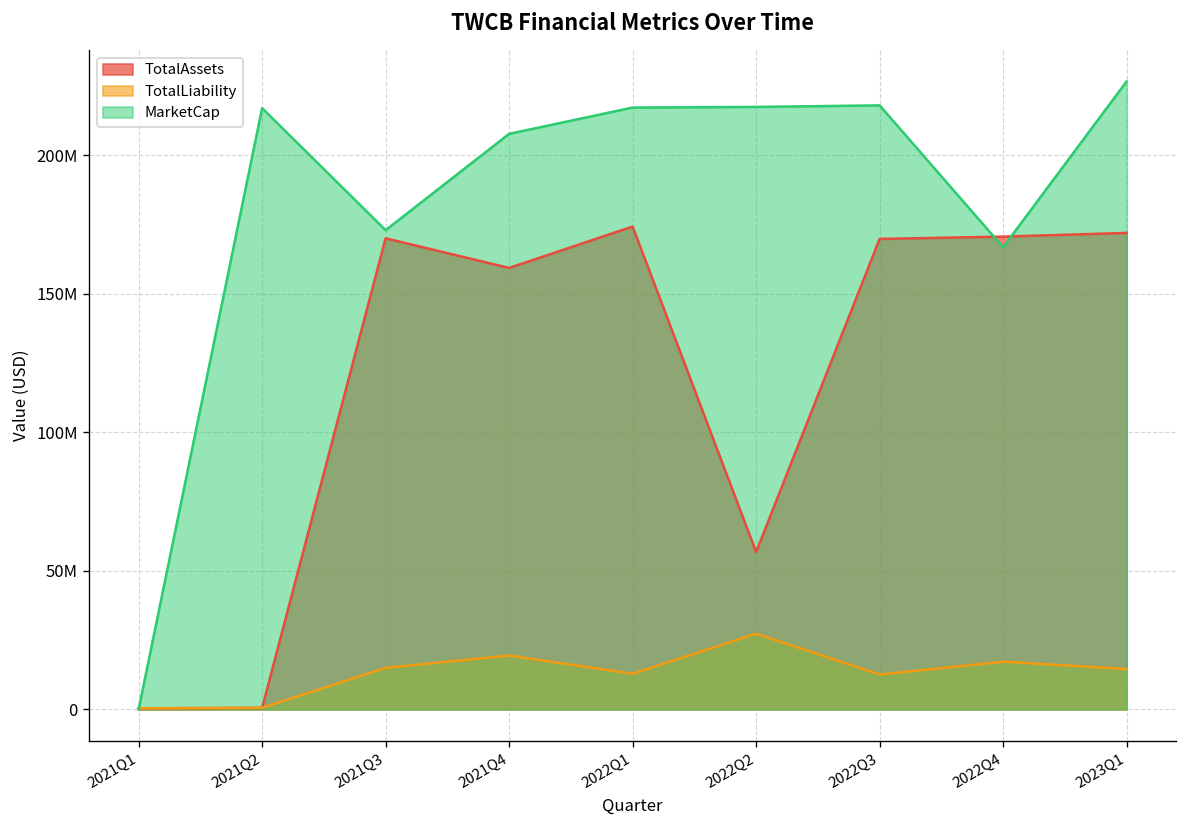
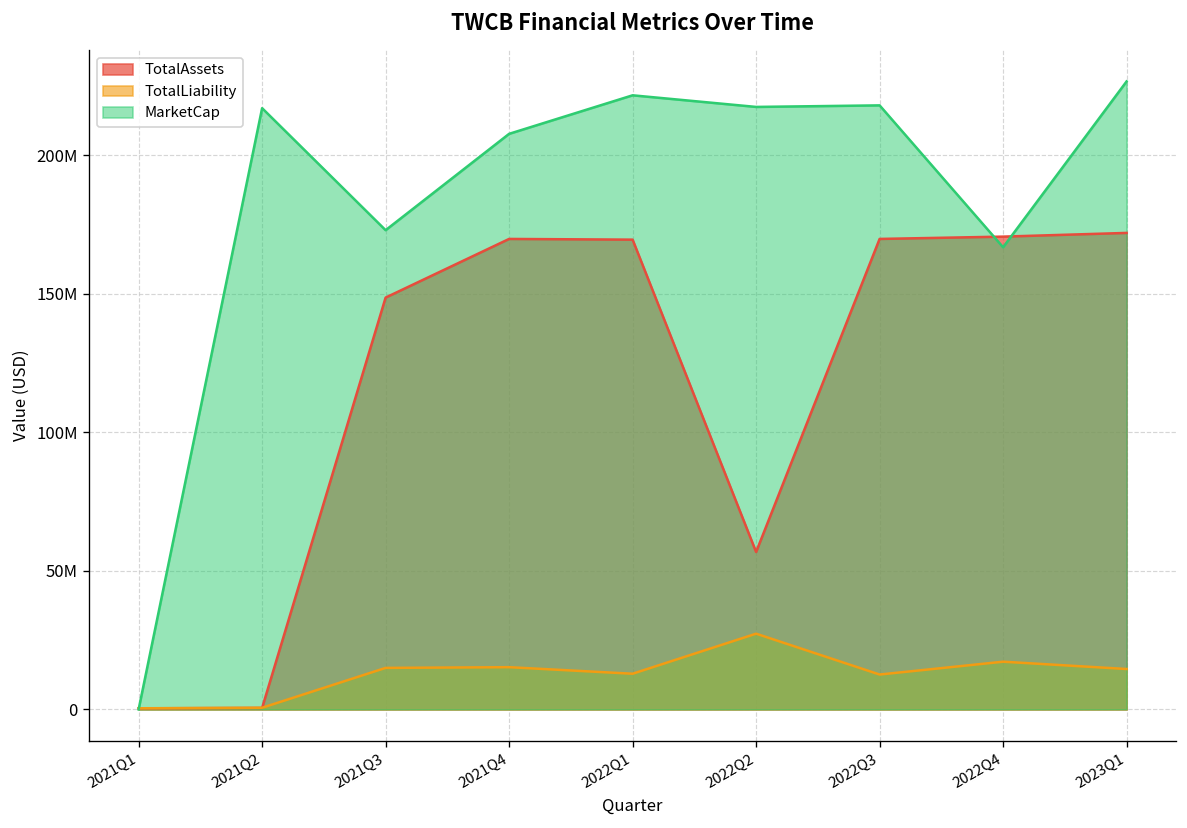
  {
    "TotalAssets": {
-     "2021Q3": 170000000,
-     "2021Q4": 159000000,
-     "2022Q1": 174000000,
+     "2021Q3": 149000000,
+     "2021Q4": 170000000,
+     "2022Q1": 170000000,
      "2022Q2": 57000000,
      "2022Q3": 170000000,
      "2022Q4": 171000000,
      "2023Q1": 172000000
    },
    "TotalLiability": {
      "2021Q3": 15000000,
-     "2021Q4": 19000000,
+     "2021Q4": 15000000,
      "2022Q1": 13000000,
      "2022Q2": 27000000,
      "2022Q3": 13000000,
      "2022Q4": 17000000,
      "2023Q1": 15000000
    },
    "MarketCap": {
      "2021Q2": 217000000,
      "2021Q3": 173000000,
      "2021Q4": 208000000,
-     "2022Q1": 217000000,
+     "2022Q1": 222000000,
      "2022Q2": 217000000,
      "2022Q3": 218000000,
      "2022Q4": 167000000,
      "2023Q1": 227000000
    }
  }
